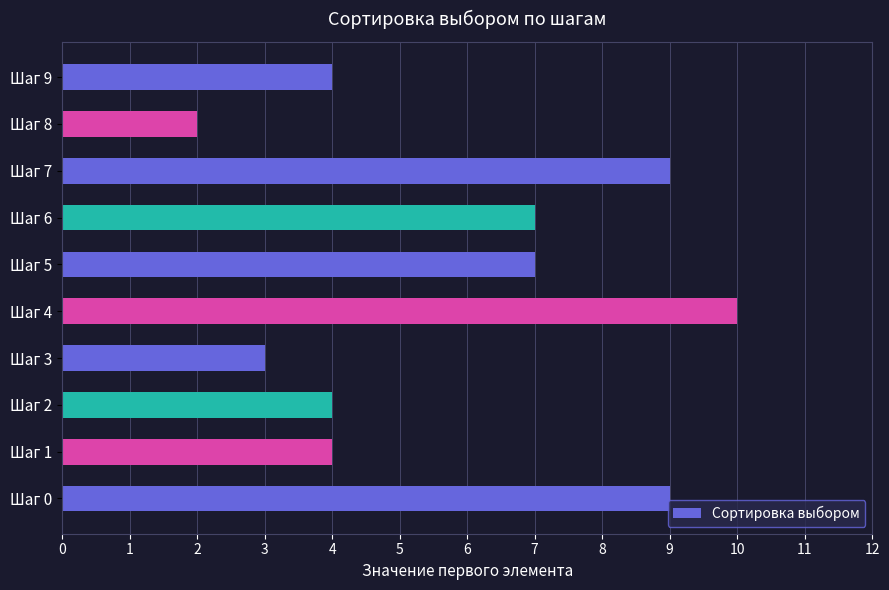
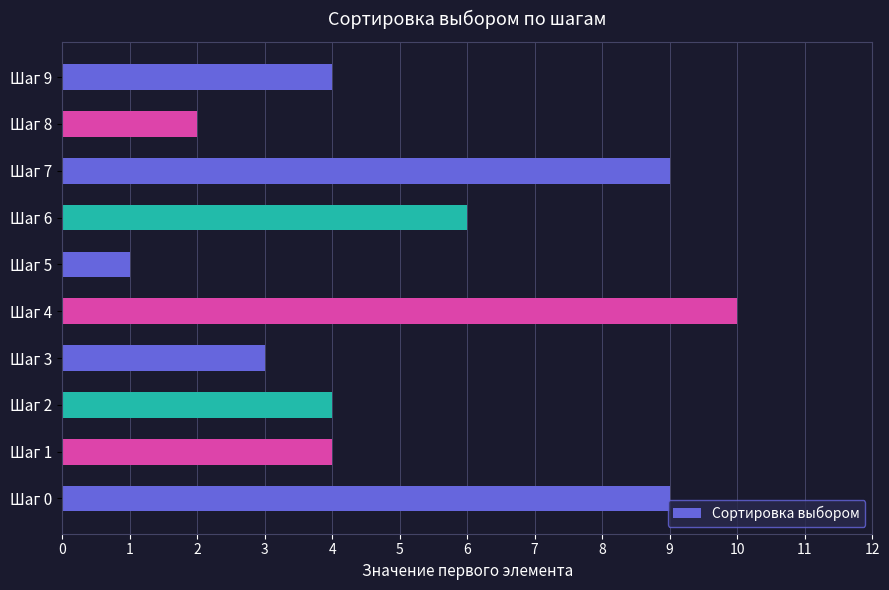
  {
    "Шаг 9": 4,
    "Шаг 8": 2,
    "Шаг 7": 9,
-   "Шаг 6": 7,
-   "Шаг 5": 7,
+   "Шаг 6": 6,
+   "Шаг 5": 1,
    "Шаг 4": 10,
    "Шаг 3": 3,
    "Шаг 2": 4,
    "Шаг 1": 4,
    "Шаг 0": 9
  }
